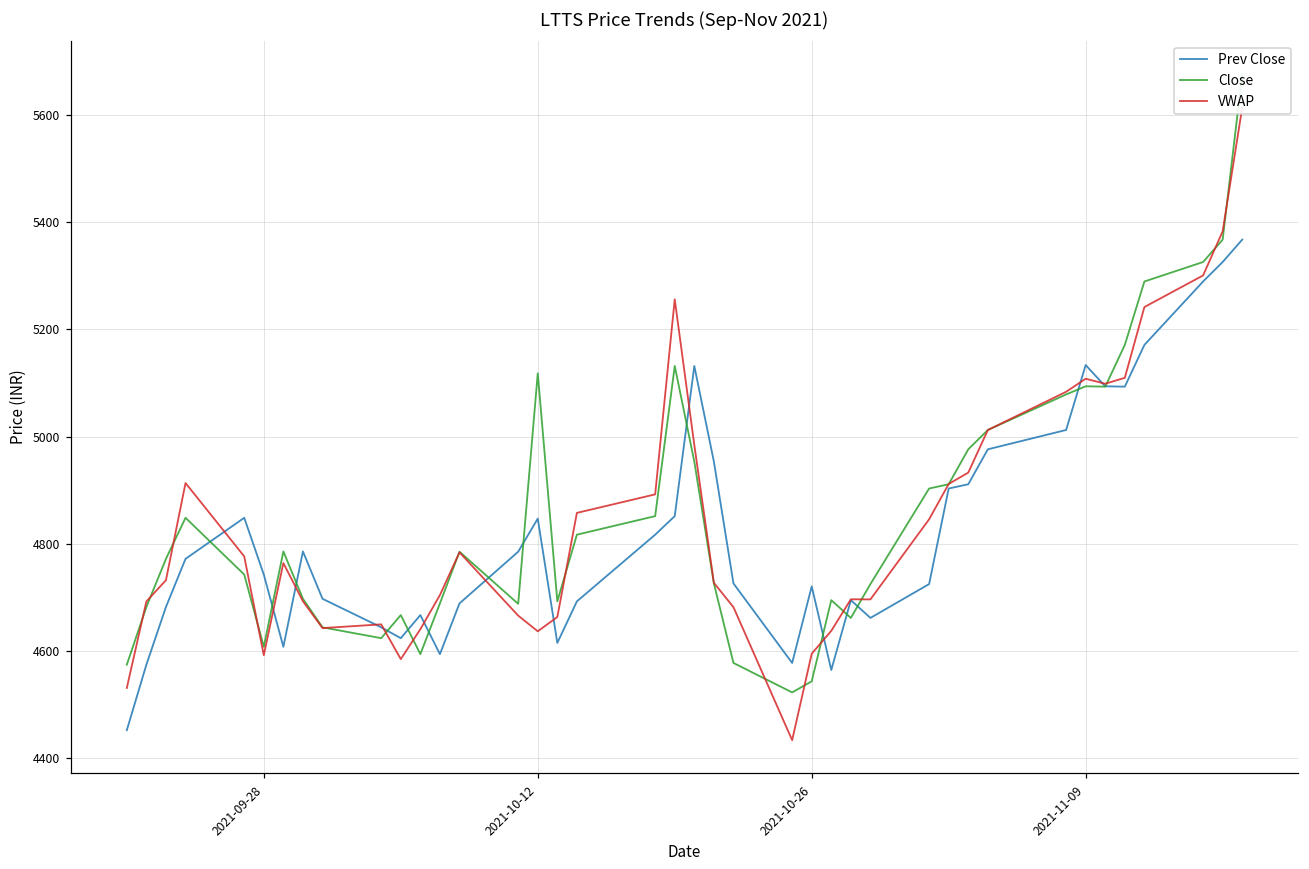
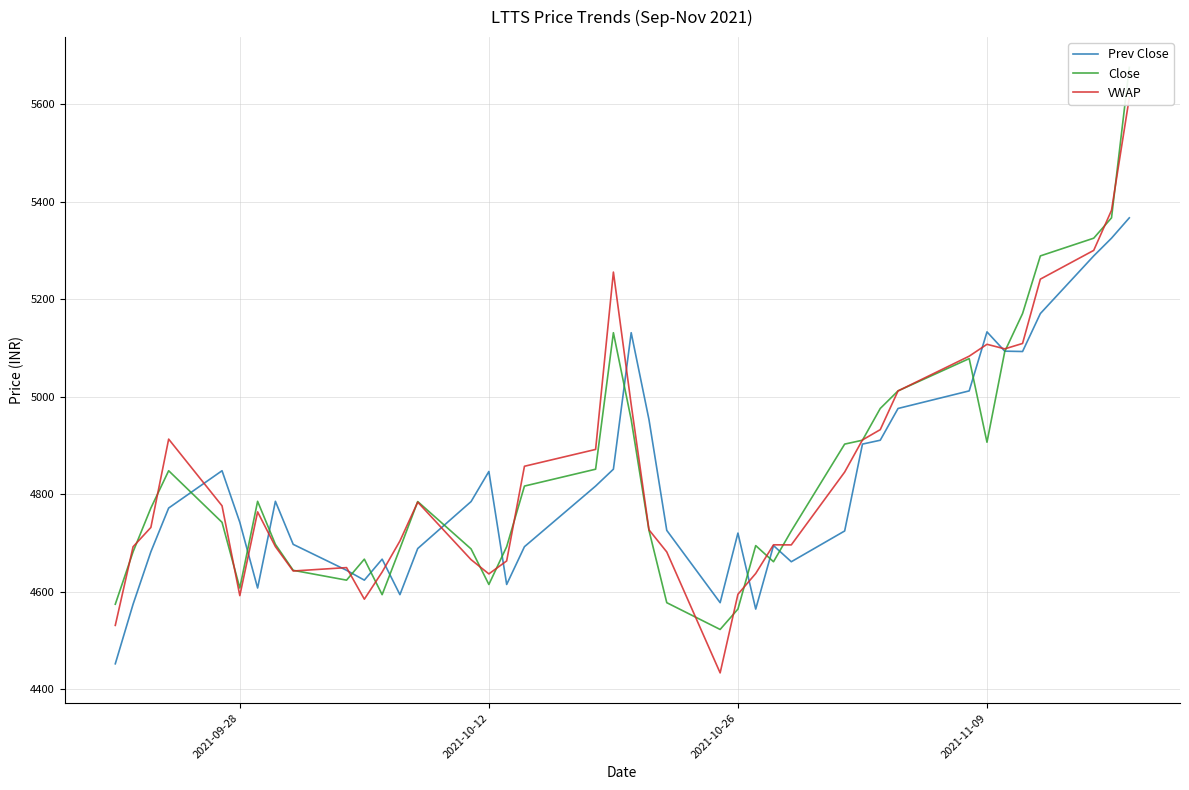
  {
    "Prev Close": {
      "2021-09-28": 4740,
      "2021-10-12": 4850,
      "2021-10-26": 4720,
      "2021-11-09": 5130
    },
    "Close": {
      "2021-09-28": 4610,
-     "2021-10-12": 5120,
-     "2021-10-26": 4540,
-     "2021-11-09": 5090
+     "2021-10-12": 4620,
+     "2021-10-26": 4560,
+     "2021-11-09": 4910
    },
    "VWAP": {
      "2021-09-28": 4590,
      "2021-10-12": 4640,
      "2021-10-26": 4600,
      "2021-11-09": 5110
    }
  }
